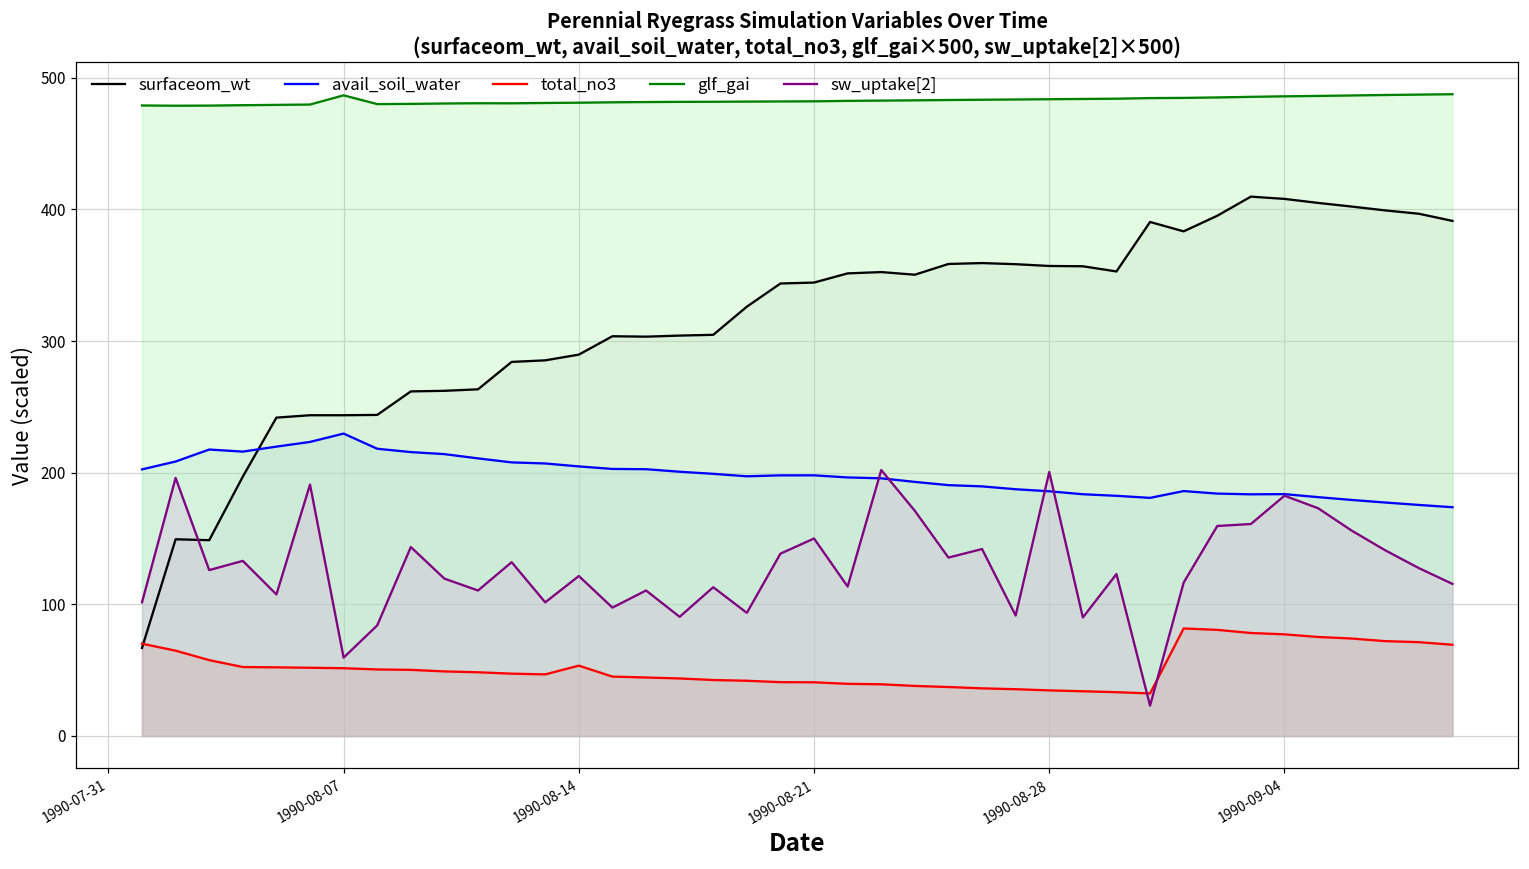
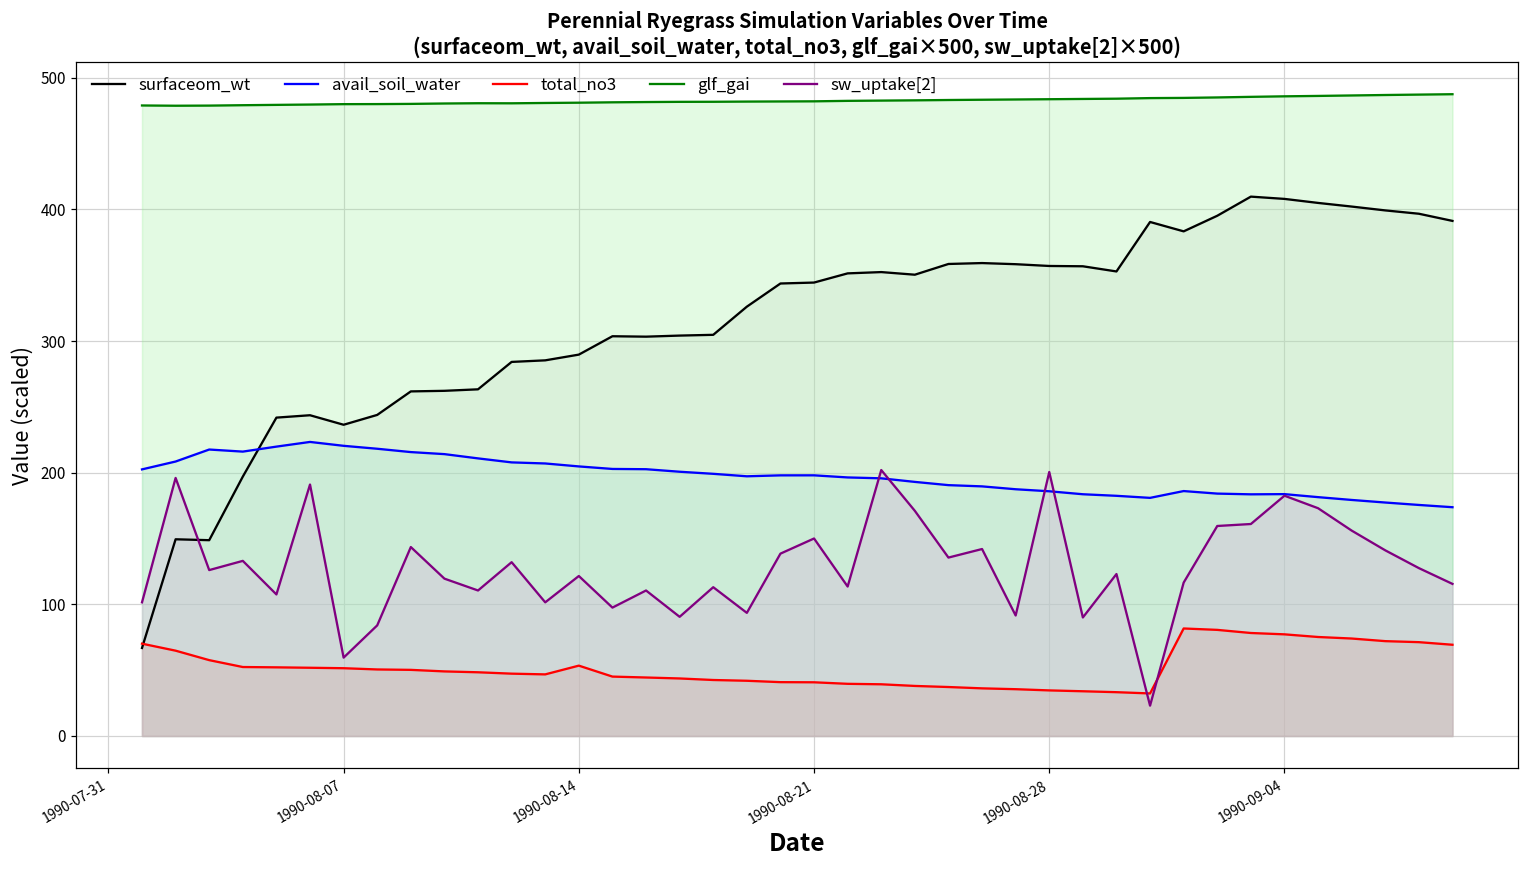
  {
    "surfaceom_wt": {
-     "1990-08-07": 244,
+     "1990-08-07": 236,
      "1990-08-14": 290,
      "1990-08-21": 344,
      "1990-08-28": 357,
      "1990-09-04": 408
    },
    "avail_soil_water": {
-     "1990-08-07": 230,
+     "1990-08-07": 220,
      "1990-08-14": 205,
      "1990-08-21": 198,
      "1990-08-28": 186
    },
    "total_no3": {
      "1990-08-07": 51,
      "1990-08-14": 53,
      "1990-08-21": 41,
      "1990-08-28": 35,
      "1990-09-04": 77
    },
    "glf_gai": {
-     "1990-08-07": 487,
+     "1990-08-07": 480,
      "1990-08-14": 481,
      "1990-08-21": 482,
      "1990-08-28": 484,
      "1990-09-04": 486
    },
    "sw_uptake[2]": {
      "1990-08-07": 60,
      "1990-08-14": 122,
      "1990-08-21": 150,
      "1990-08-28": 201
    }
  }
